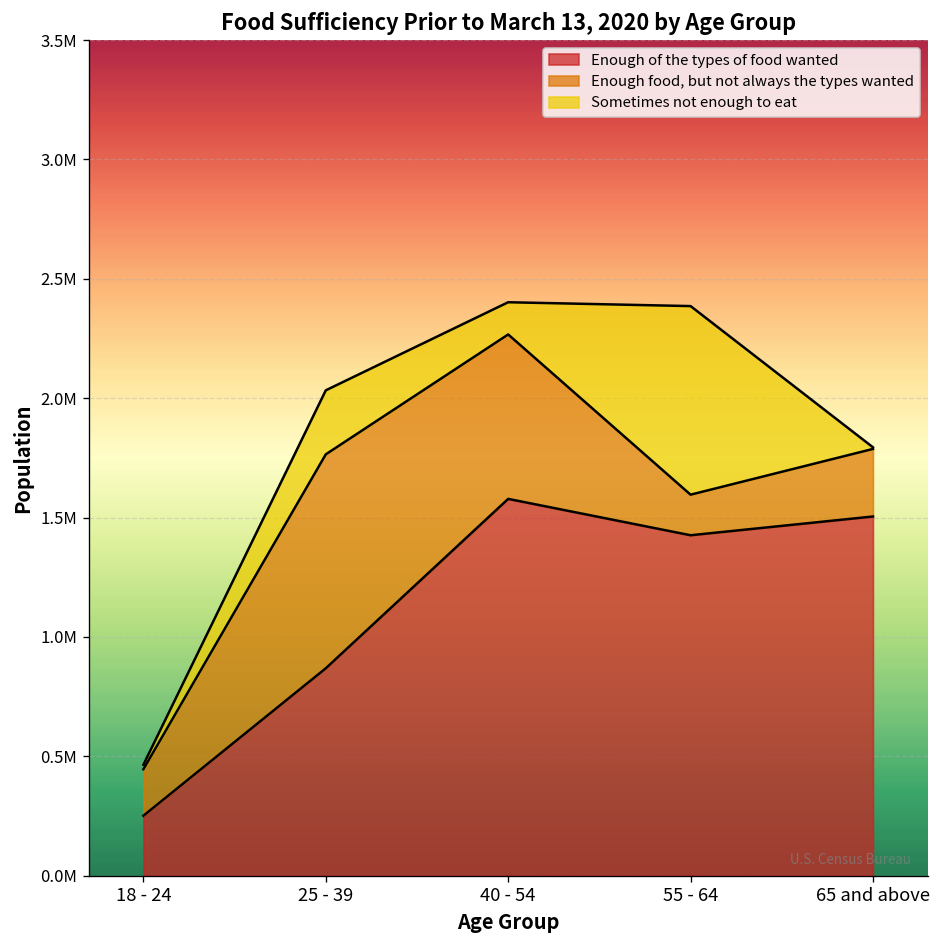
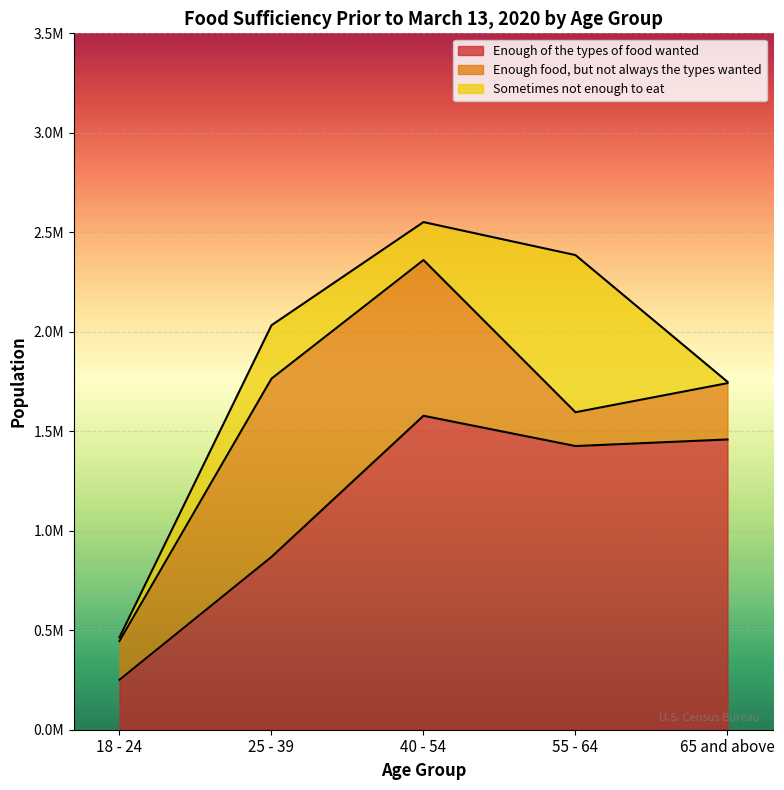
  {
    "Enough of the types of food wanted": {
      "18 - 24": 250000,
      "25 - 39": 870000,
      "40 - 54": 1580000,
      "55 - 64": 1430000,
-     "65 and above": 1500000
+     "65 and above": 1460000
    },
    "Enough food, but not always the types wanted": {
      "18 - 24": 190000,
      "25 - 39": 900000,
-     "40 - 54": 690000,
+     "40 - 54": 780000,
      "55 - 64": 170000
    },
    "Sometimes not enough to eat": {
      "18 - 24": 20000,
      "25 - 39": 270000,
-     "40 - 54": 130000,
+     "40 - 54": 190000,
      "55 - 64": 790000
    }
  }
